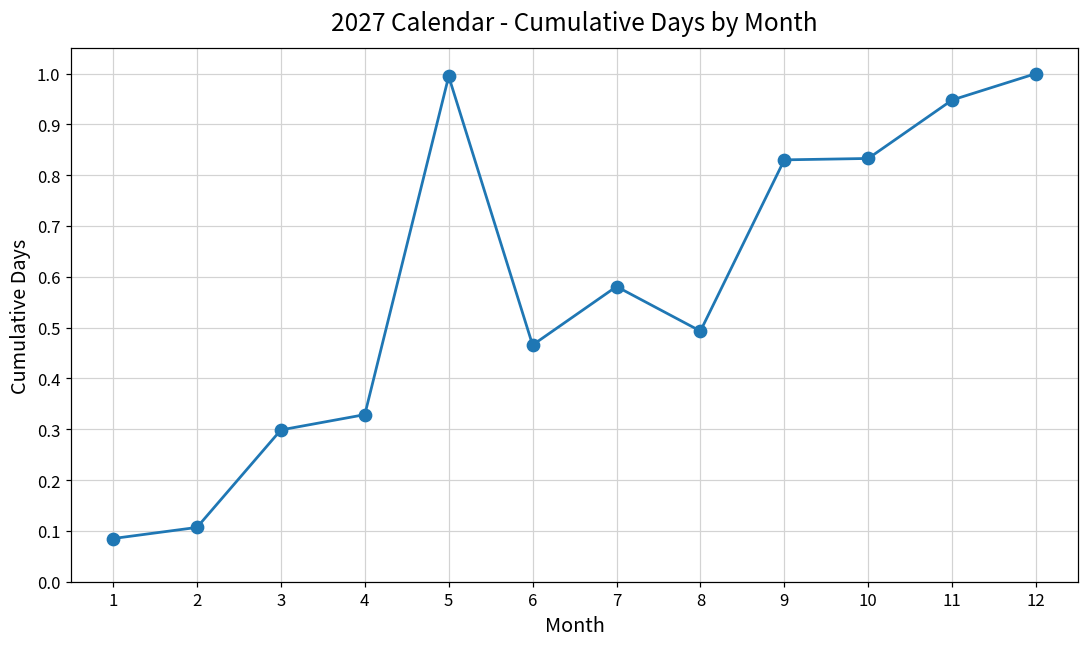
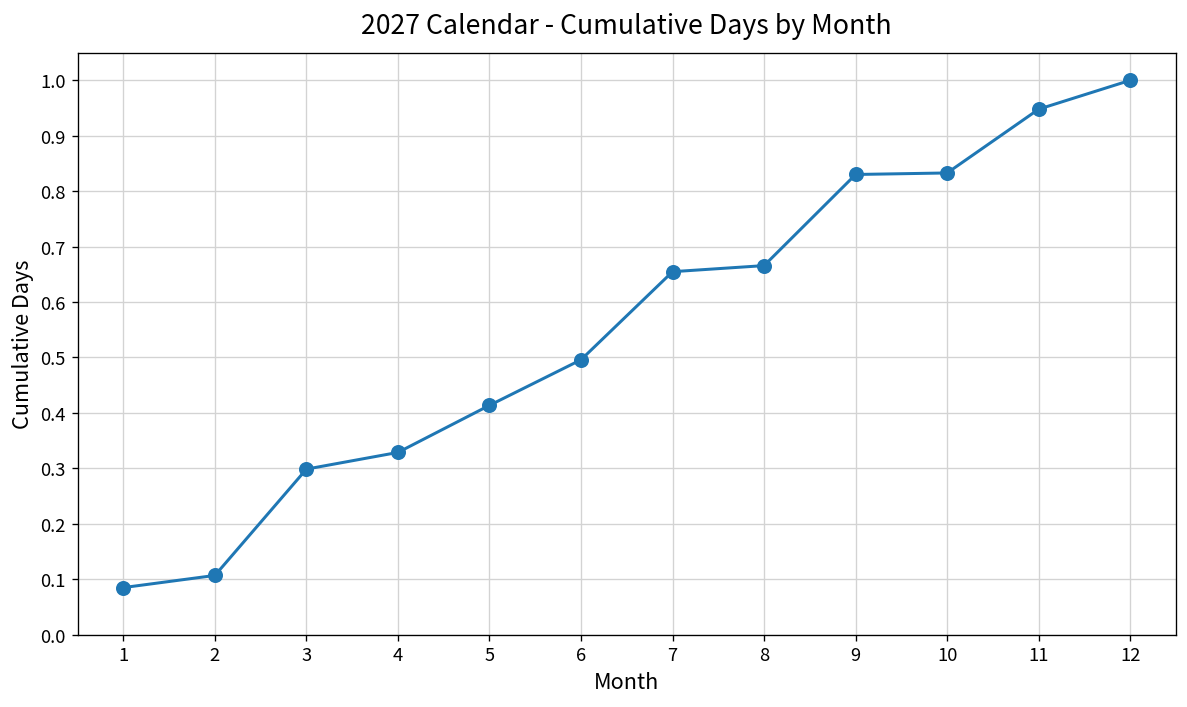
  {
    "1": 0.08,
    "2": 0.11,
    "3": 0.30,
    "4": 0.33,
-   "5": 0.99,
-   "6": 0.47,
-   "7": 0.58,
-   "8": 0.49,
+   "5": 0.41,
+   "6": 0.50,
+   "7": 0.65,
+   "8": 0.67,
    "9": 0.83,
    "10": 0.83,
    "11": 0.95,
    "12": 1.00
  }
